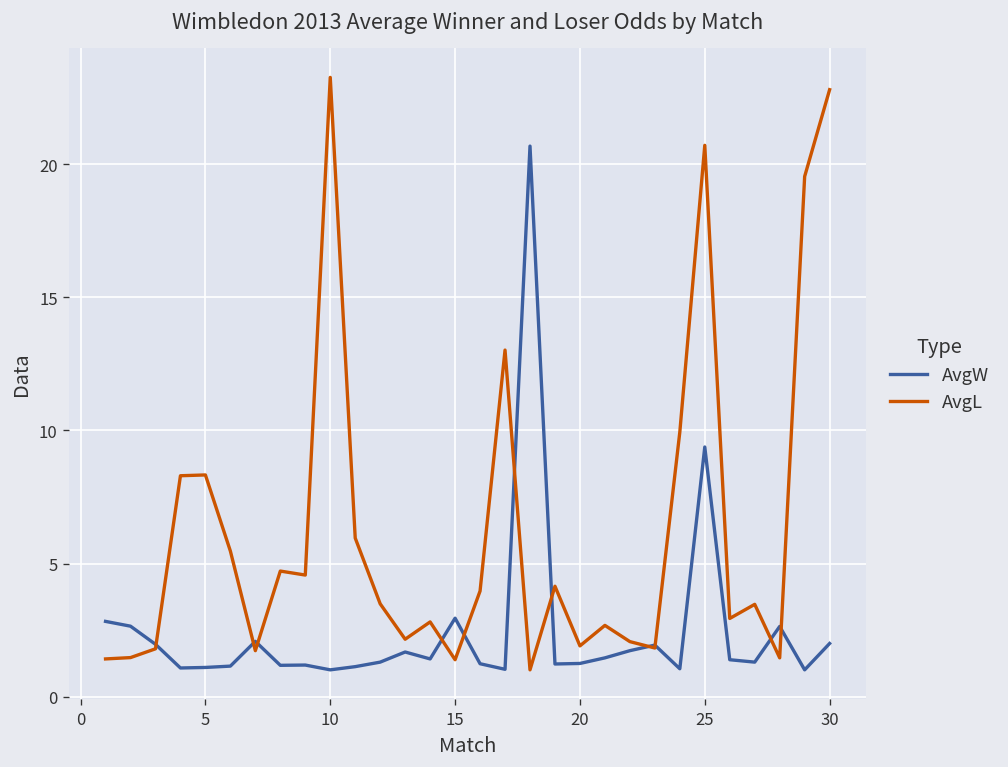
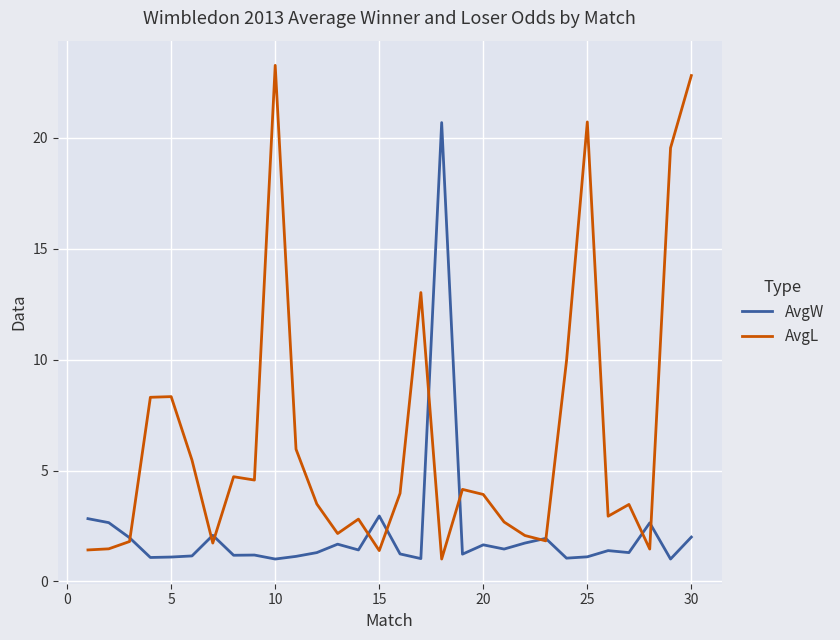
  {
    "AvgW": {
      "5": 1.1,
      "10": 1.0,
      "15": 3.0,
-     "20": 1.3,
-     "25": 9.4,
+     "20": 1.7,
+     "25": 1.1,
      "30": 2.0
    },
    "AvgL": {
      "5": 8.3,
      "10": 23.3,
      "15": 1.4,
-     "20": 1.9,
+     "20": 3.9,
      "25": 20.7,
      "30": 22.8
    }
  }
